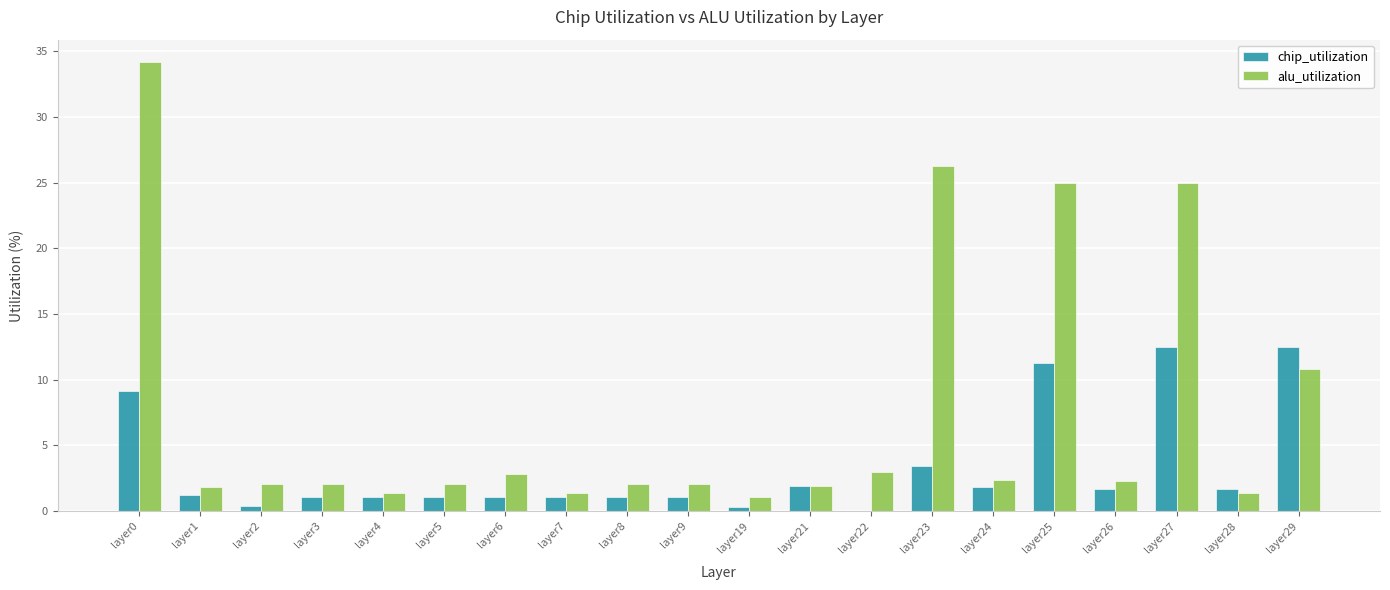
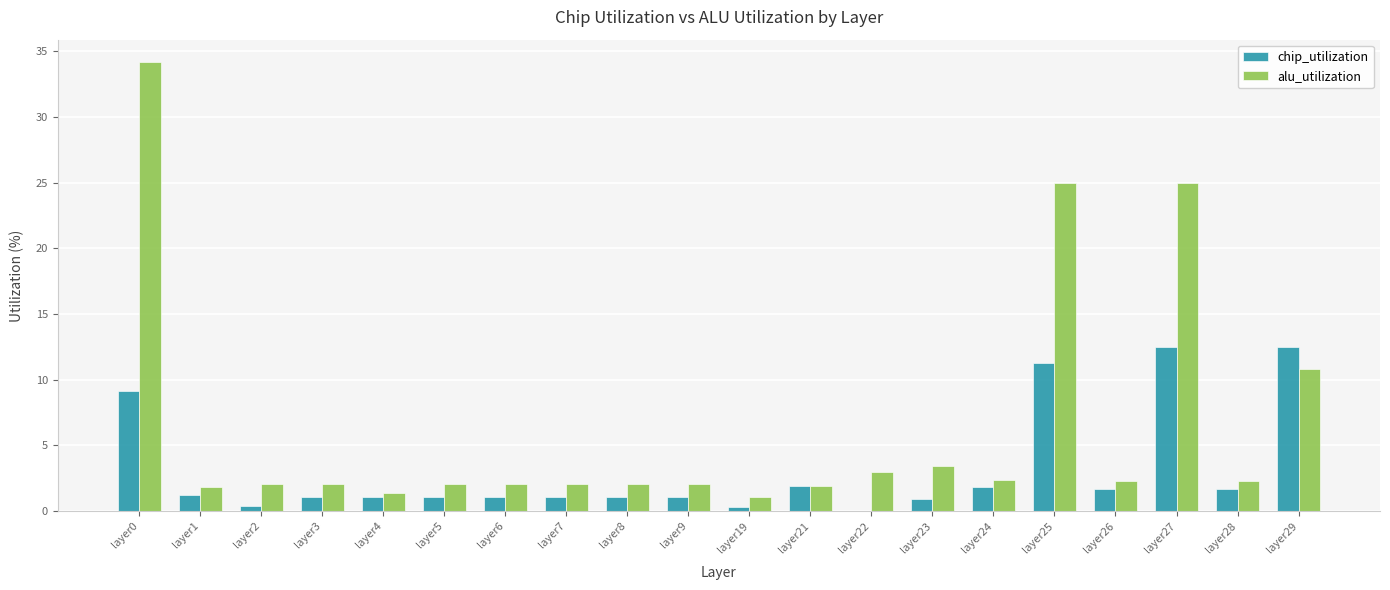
  {
    "chip_utilization": {
      "layer0": 9.1,
      "layer1": 1.2,
      "layer2": 0.4,
      "layer3": 1.1,
      "layer4": 1.1,
      "layer5": 1.1,
      "layer6": 1.1,
      "layer7": 1.1,
      "layer8": 1.1,
      "layer9": 1.1,
      "layer19": 0.3,
      "layer21": 1.9,
      "layer22": 0.0,
-     "layer23": 3.4,
+     "layer23": 0.9,
      "layer24": 1.8,
      "layer25": 11.3,
      "layer26": 1.7,
      "layer27": 12.5,
      "layer28": 1.7,
      "layer29": 12.5
    },
    "alu_utilization": {
      "layer0": 34.2,
      "layer1": 1.9,
      "layer2": 2.1,
      "layer3": 2.1,
      "layer4": 1.4,
      "layer5": 2.1,
-     "layer6": 2.8,
-     "layer7": 1.4,
+     "layer6": 2.1,
+     "layer7": 2.1,
      "layer8": 2.1,
      "layer9": 2.1,
      "layer19": 1.0,
      "layer21": 1.9,
      "layer22": 3.0,
-     "layer23": 26.3,
+     "layer23": 3.4,
      "layer24": 2.4,
      "layer25": 25.0,
      "layer26": 2.3,
      "layer27": 25.0,
-     "layer28": 1.4,
+     "layer28": 2.3,
      "layer29": 10.8
    }
  }
